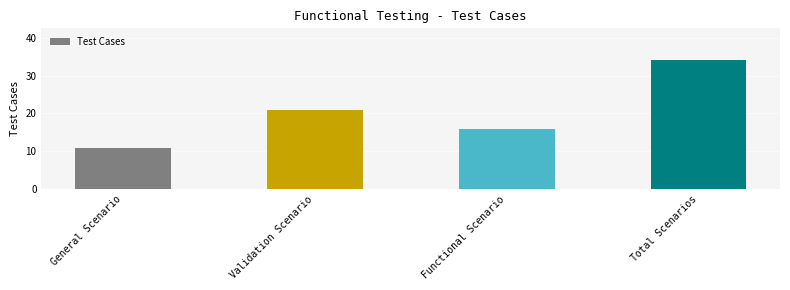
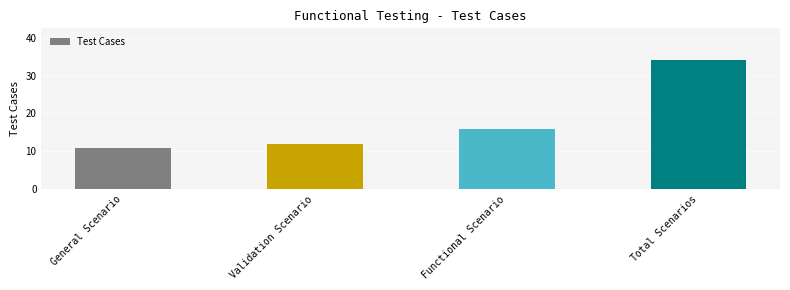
  {
    "General Scenario": 11,
-   "Validation Scenario": 21,
+   "Validation Scenario": 12,
    "Functional Scenario": 16,
    "Total Scenarios": 34
  }
